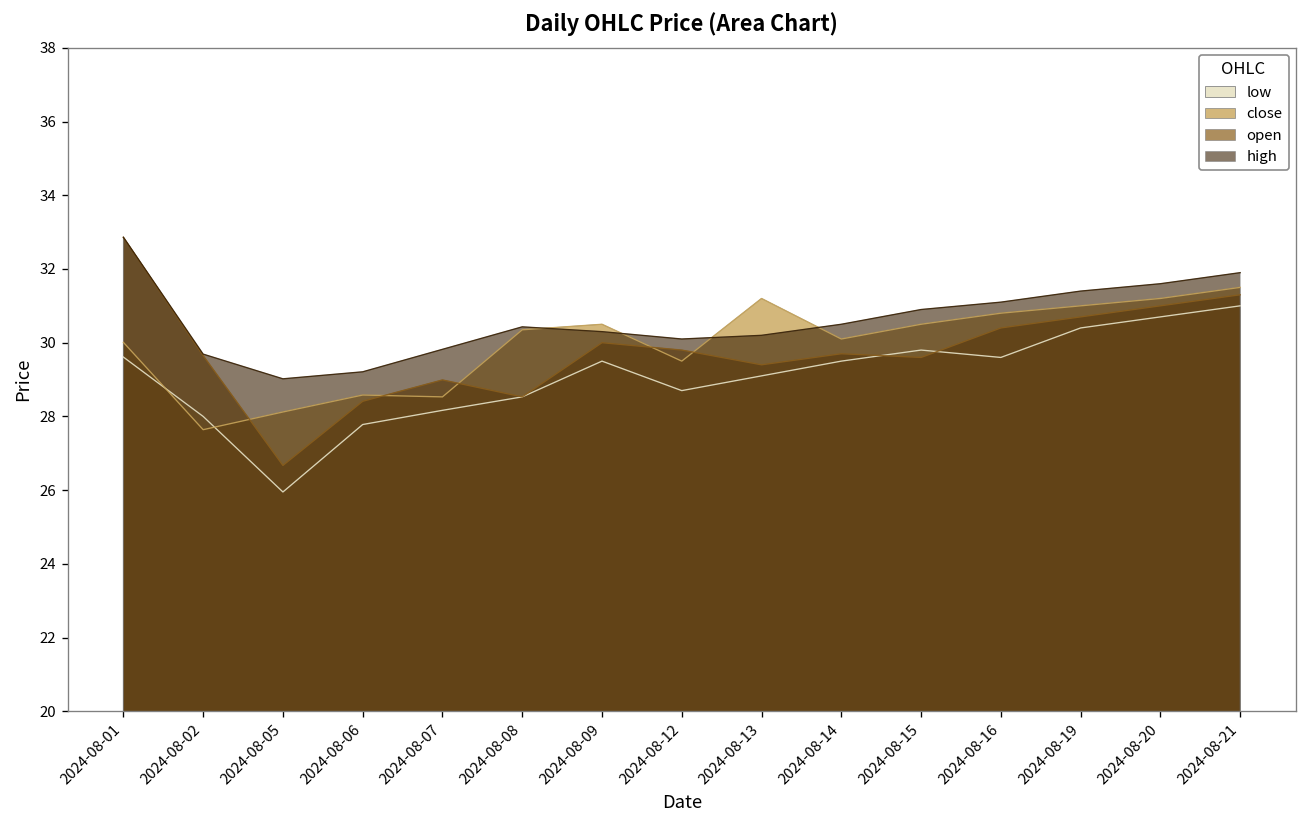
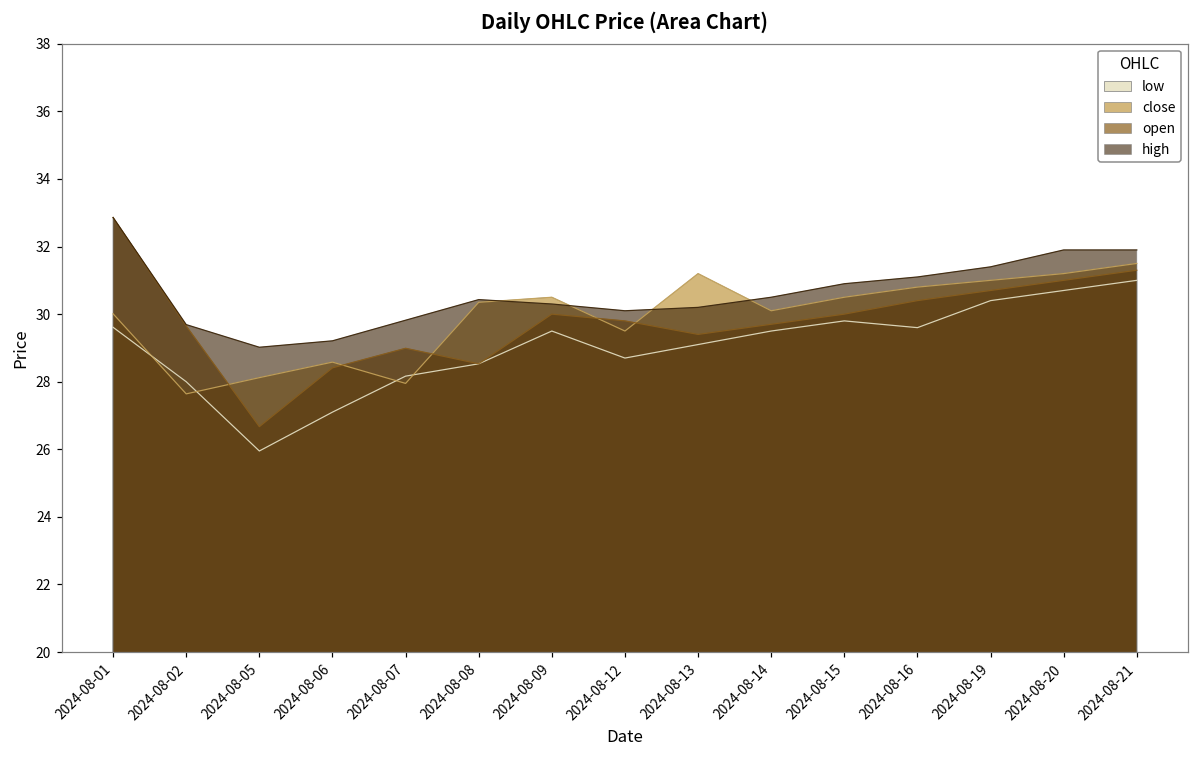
  {
    "low": {
      "2024-08-01": 29.6,
      "2024-08-02": 28.0,
      "2024-08-05": 25.9,
-     "2024-08-06": 27.8,
+     "2024-08-06": 27.1,
      "2024-08-07": 28.2,
      "2024-08-09": 29.5,
      "2024-08-12": 28.7,
      "2024-08-13": 29.1,
      "2024-08-14": 29.5,
      "2024-08-15": 29.8,
      "2024-08-16": 29.6,
      "2024-08-19": 30.4,
      "2024-08-20": 30.7,
      "2024-08-21": 31.0
    },
    "close": {
      "2024-08-01": 30.0,
      "2024-08-02": 27.6,
      "2024-08-05": 28.1,
      "2024-08-06": 28.6,
-     "2024-08-07": 28.5,
+     "2024-08-07": 28.0,
      "2024-08-09": 30.5,
      "2024-08-12": 29.5,
      "2024-08-13": 31.2,
      "2024-08-14": 30.1,
      "2024-08-15": 30.5,
      "2024-08-16": 30.8,
      "2024-08-19": 31.0,
      "2024-08-20": 31.2,
      "2024-08-21": 31.5
    },
    "open": {
      "2024-08-05": 26.7,
      "2024-08-06": 28.4,
      "2024-08-07": 29.0,
      "2024-08-09": 30.0,
      "2024-08-12": 29.8,
      "2024-08-13": 29.4,
      "2024-08-14": 29.7,
-     "2024-08-15": 29.6,
+     "2024-08-15": 30.0,
      "2024-08-16": 30.4,
      "2024-08-19": 30.7,
      "2024-08-20": 31.0,
      "2024-08-21": 31.3
    },
    "high": {
      "2024-08-05": 29.0,
      "2024-08-06": 29.2,
      "2024-08-07": 29.8,
      "2024-08-09": 30.3,
      "2024-08-12": 30.1,
      "2024-08-13": 30.2,
      "2024-08-14": 30.5,
      "2024-08-15": 30.9,
      "2024-08-16": 31.1,
      "2024-08-19": 31.4,
-     "2024-08-20": 31.6,
+     "2024-08-20": 31.9,
      "2024-08-21": 31.9
    }
  }
